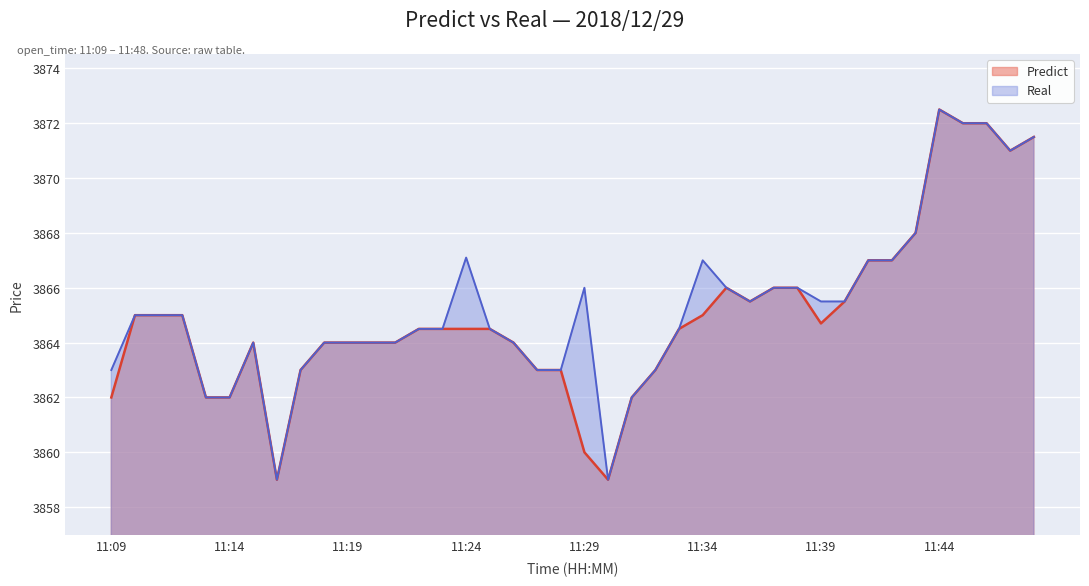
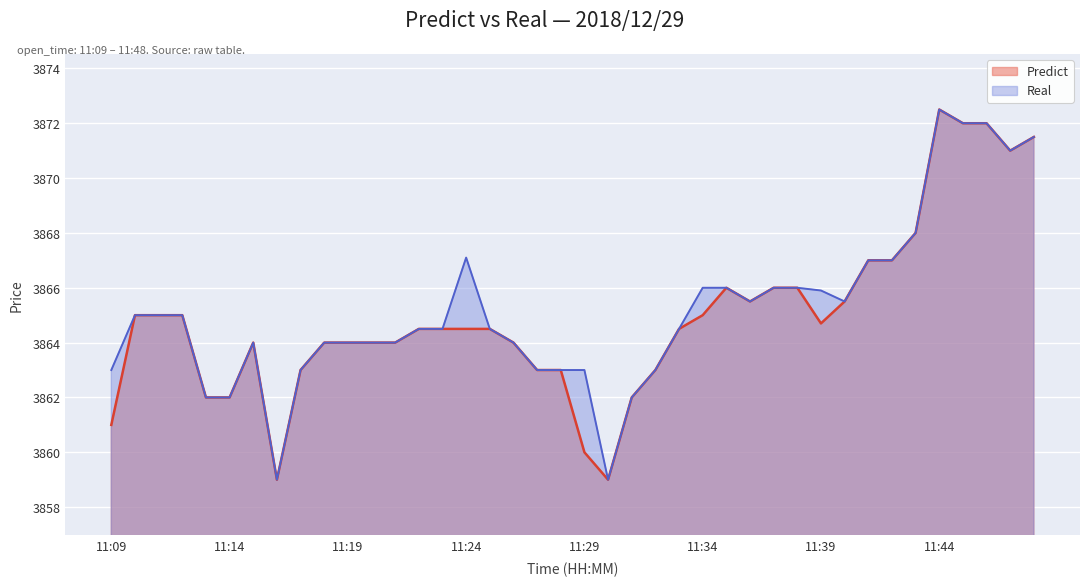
  {
    "Predict": {
-     "11:09": 3862,
+     "11:09": 3861,
      "11:24": 3864.5,
      "11:29": 3860,
      "11:34": 3865,
      "11:39": 3864.7
    },
    "Real": {
      "11:09": 3863.0,
      "11:24": 3867.1,
-     "11:29": 3866,
-     "11:34": 3867,
-     "11:39": 3865.5
+     "11:29": 3863,
+     "11:34": 3866,
+     "11:39": 3865.9
    }
  }
